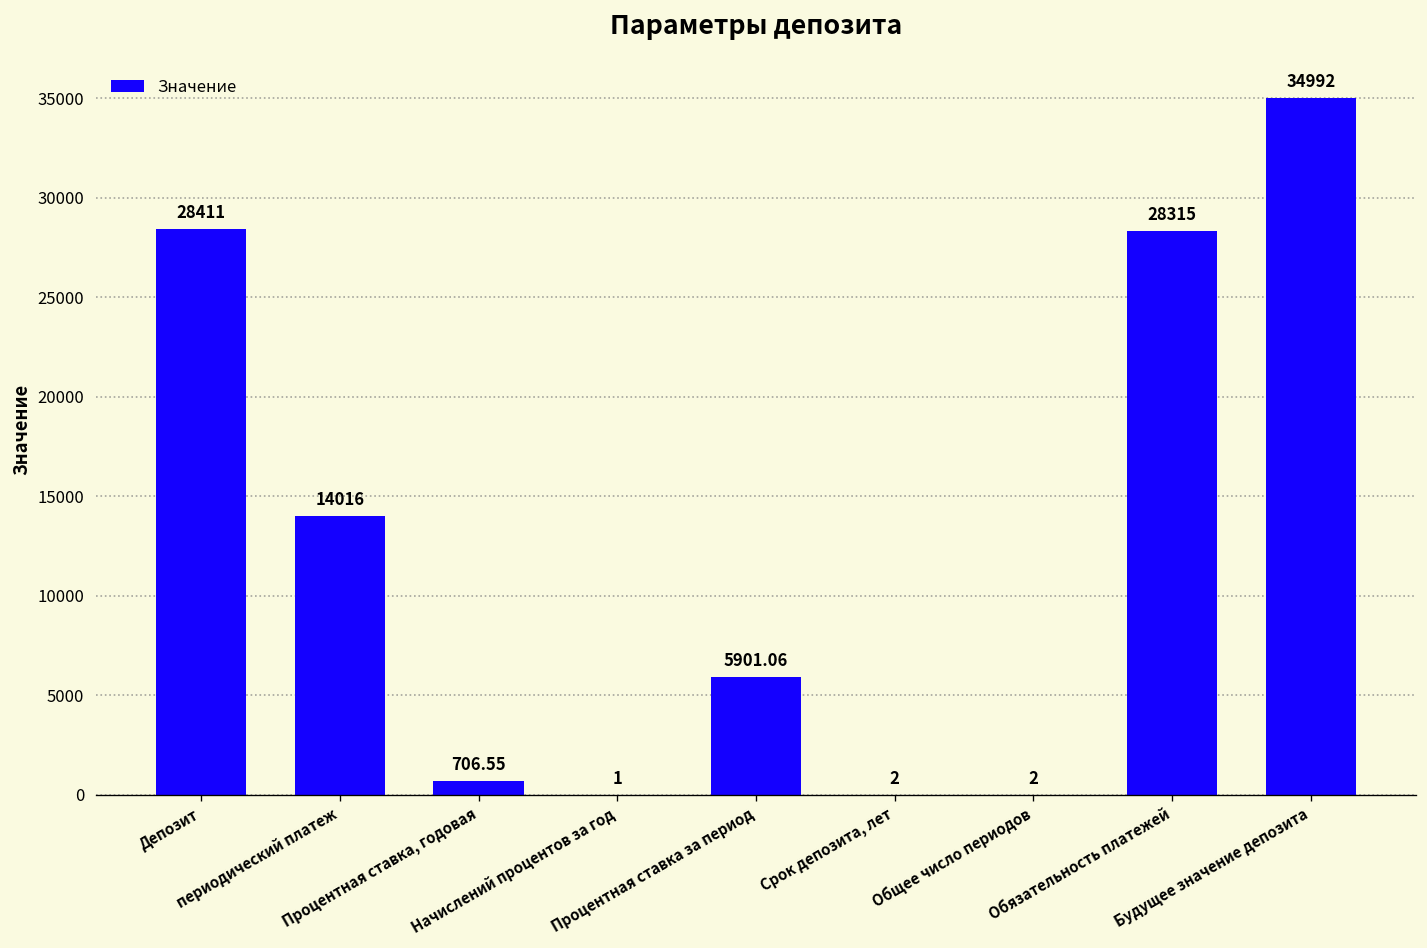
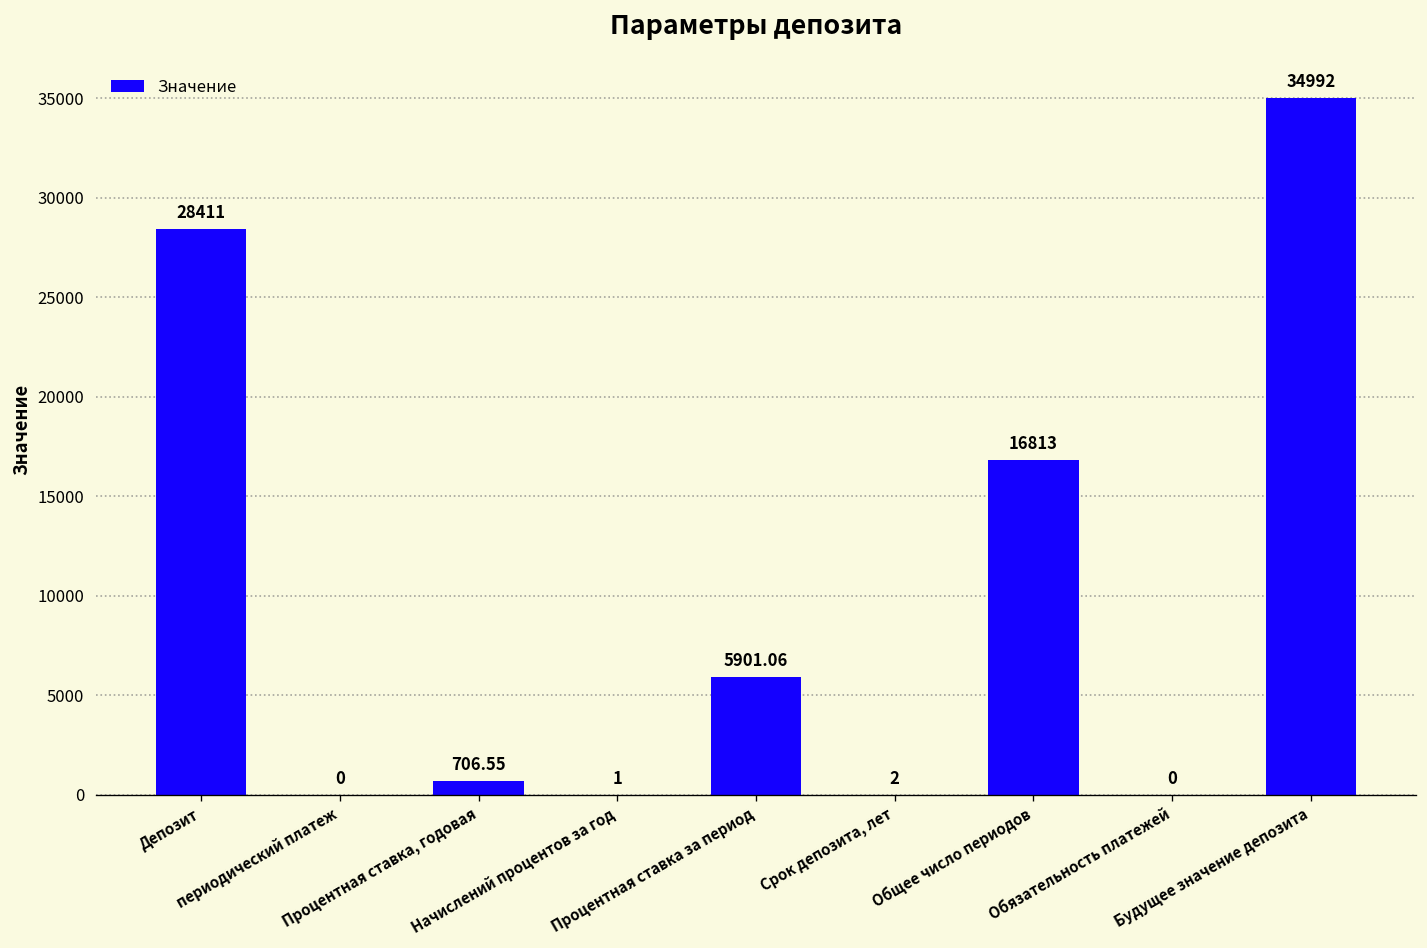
  {
    "Депозит": 28411,
-   "периодический платеж": 14016,
+   "периодический платеж": 0,
    "Процентная ставка, годовая": 706.55,
    "Начислений процентов за год": 1,
    "Процентная ставка за период": 5901.06,
    "Срок депозита, лет": 2,
-   "Общее число периодов": 2,
-   "Обязательность платежей": 28315,
+   "Общее число периодов": 16813,
+   "Обязательность платежей": 0,
    "Будущее значение депозита": 34992
  }
